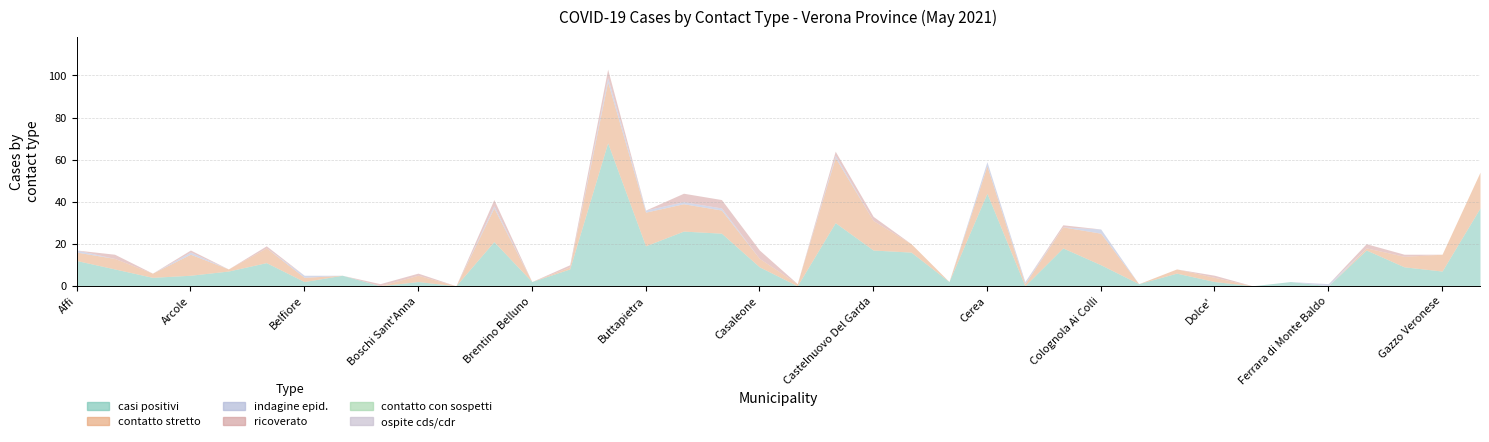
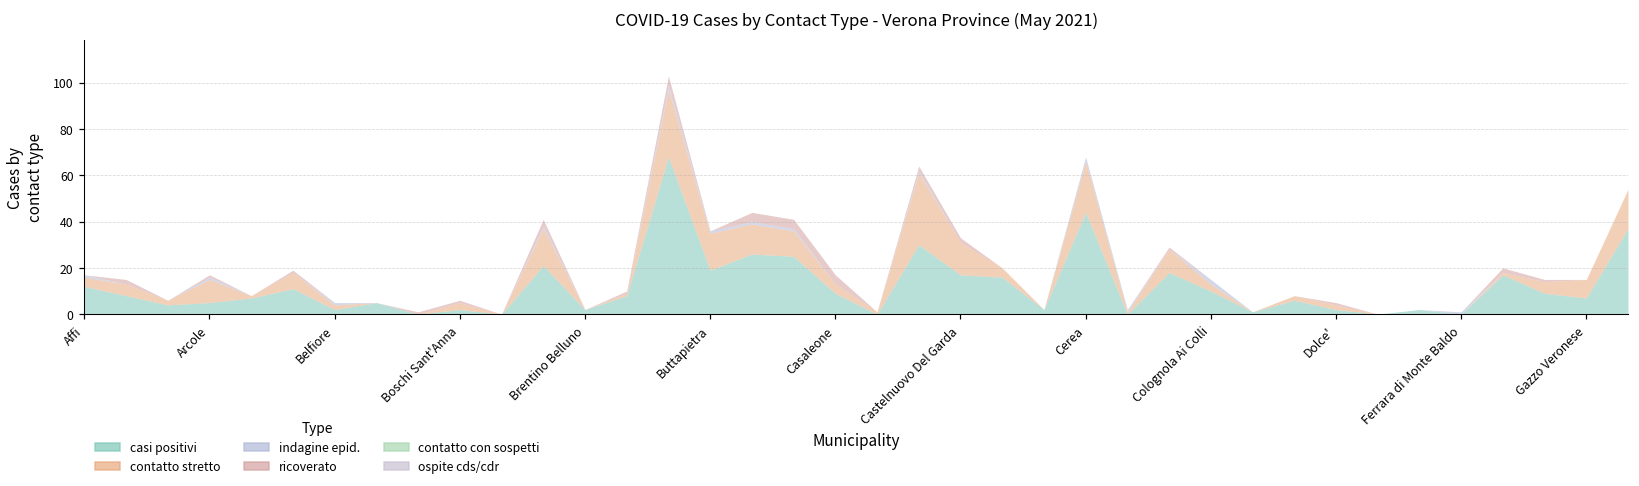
  {
    "contatto stretto": {
-     "Cerea": 13,
-     "Colognola Ai Colli": 15
+     "Cerea": 22,
+     "Colognola Ai Colli": 3
    }
  }
